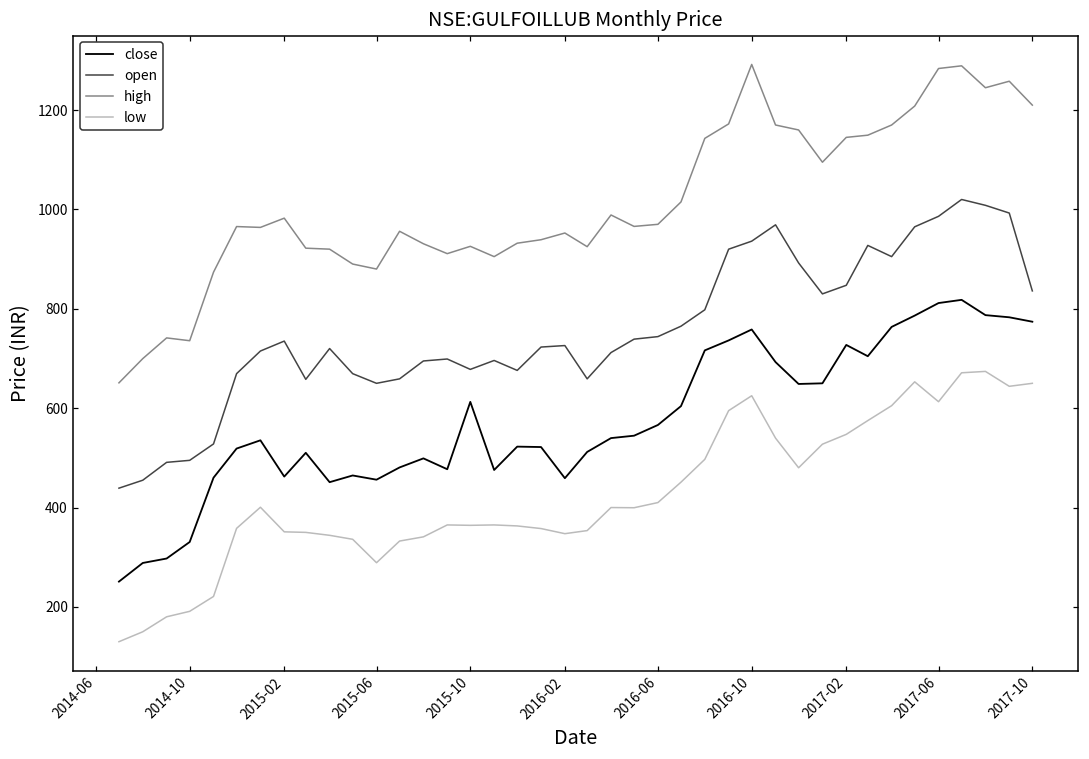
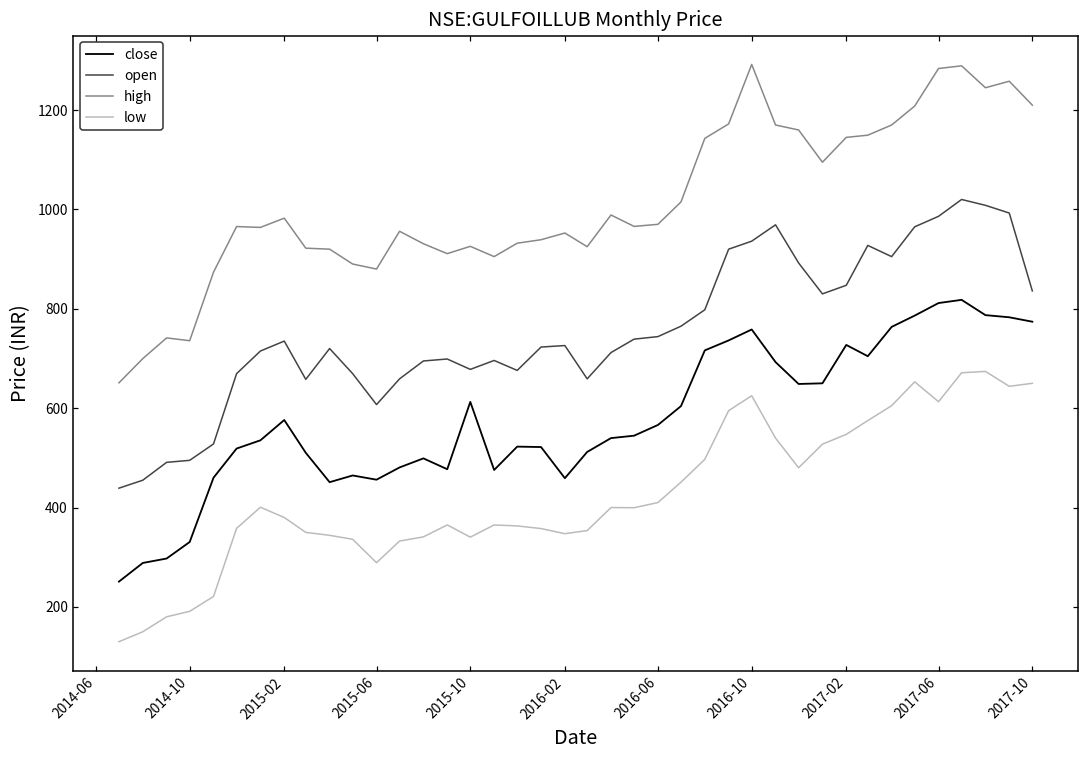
  {
    "close": {
      "2014-10": 330,
-     "2015-02": 460,
+     "2015-02": 580,
      "2015-06": 460,
      "2015-10": 610,
      "2016-02": 460,
      "2016-06": 570,
      "2016-10": 760,
      "2017-02": 730,
      "2017-06": 810,
      "2017-10": 770
    },
    "open": {
      "2014-10": 500,
      "2015-02": 740,
-     "2015-06": 650,
+     "2015-06": 610,
      "2015-10": 680,
      "2016-02": 730,
      "2016-06": 740,
      "2016-10": 940,
      "2017-02": 850,
      "2017-06": 990,
      "2017-10": 840
    },
    "high": {
      "2014-10": 740,
      "2015-02": 980,
      "2015-06": 880,
      "2015-10": 930,
      "2016-02": 950,
      "2016-06": 970,
      "2016-10": 1290,
      "2017-02": 1150,
      "2017-06": 1280,
      "2017-10": 1210
    },
    "low": {
      "2014-10": 190,
-     "2015-02": 350,
+     "2015-02": 380,
      "2015-06": 290,
-     "2015-10": 360,
+     "2015-10": 340,
      "2016-02": 350,
      "2016-06": 410,
      "2016-10": 630,
      "2017-02": 550,
      "2017-06": 610,
      "2017-10": 650
    }
  }
